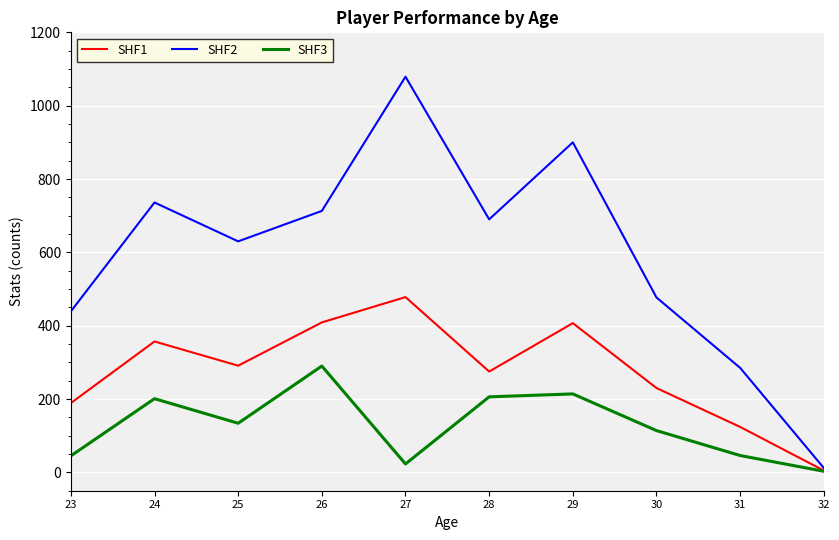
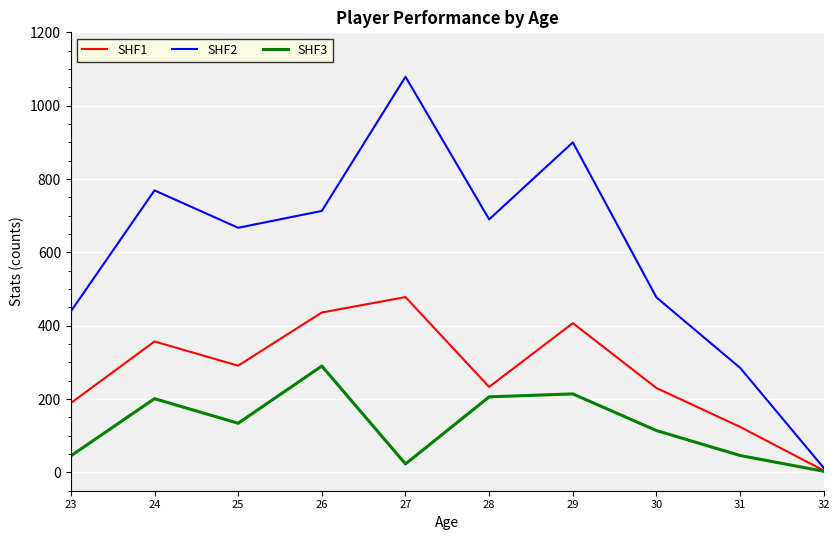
  {
    "SHF1": {
      "23": 190,
      "24": 360,
      "25": 290,
-     "26": 410,
+     "26": 440,
      "27": 480,
-     "28": 280,
+     "28": 230,
      "29": 410,
      "30": 230,
      "31": 120
    },
    "SHF2": {
      "23": 440,
-     "24": 740,
-     "25": 630,
+     "24": 770,
+     "25": 670,
      "26": 710,
      "27": 1080,
      "28": 690,
      "29": 900,
      "30": 480,
      "31": 290,
      "32": 10
    },
    "SHF3": {
      "23": 50,
      "24": 200,
      "25": 130,
      "26": 290,
      "27": 20,
      "28": 210,
      "29": 210,
      "30": 110,
      "31": 50
    }
  }
